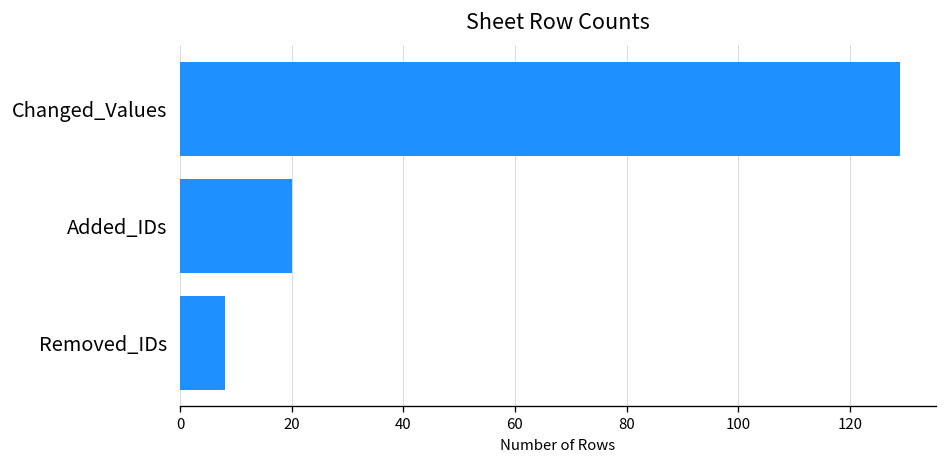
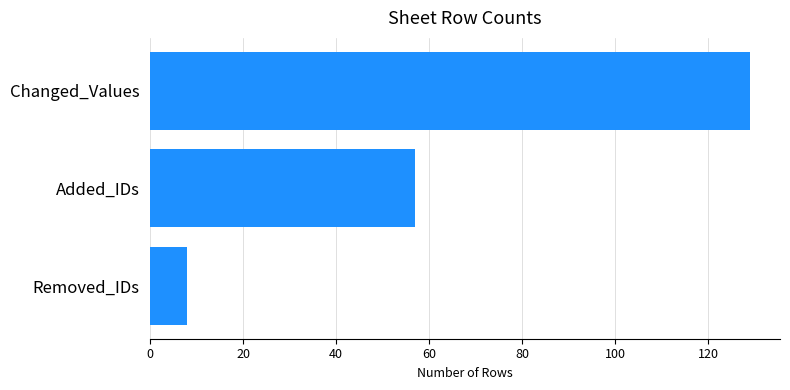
  {
    "Changed_Values": 129,
-   "Added_IDs": 20,
+   "Added_IDs": 57,
    "Removed_IDs": 8
  }
